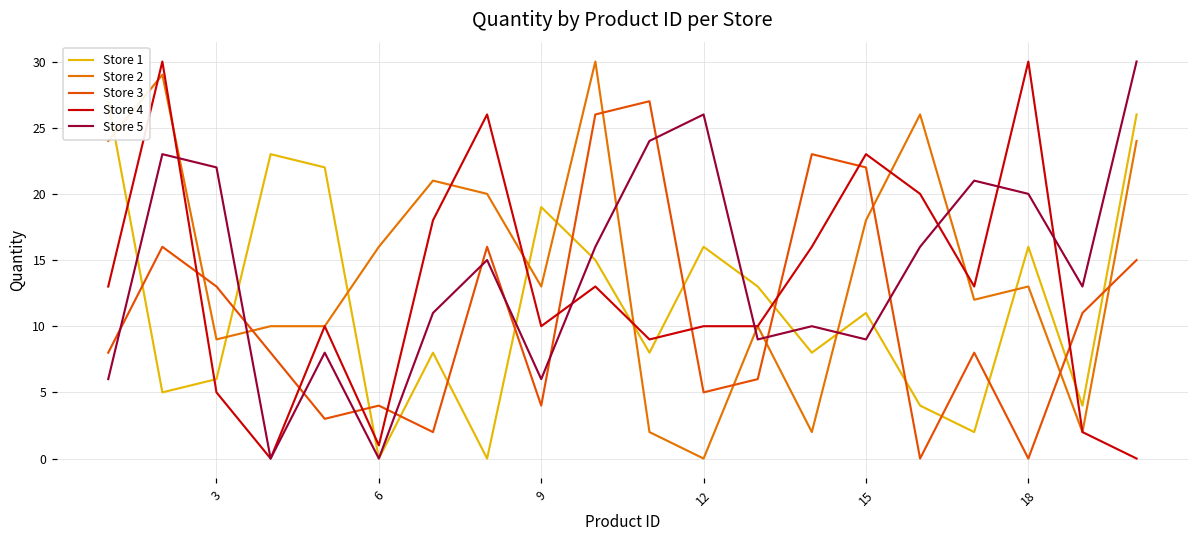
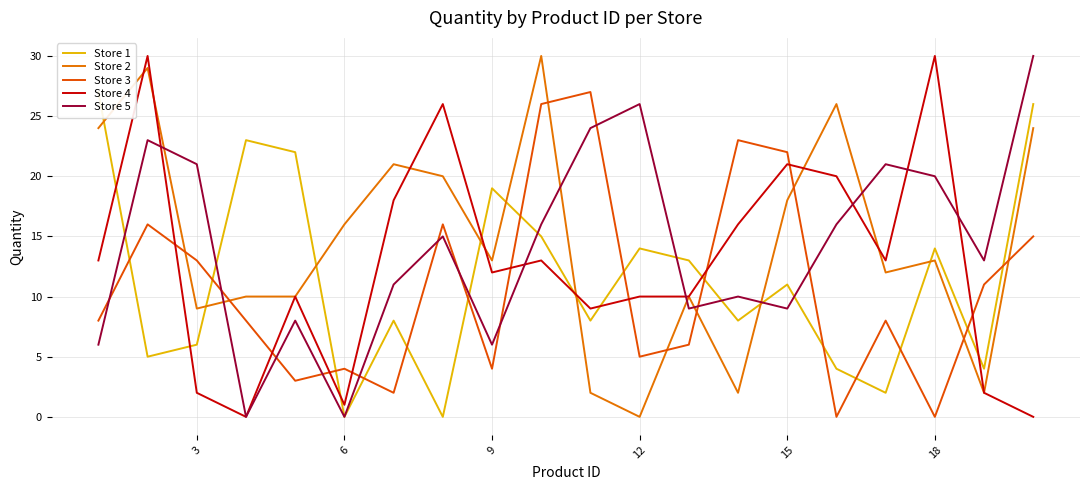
  {
    "Store 1": {
      "3": 6,
      "9": 19,
-     "12": 16,
+     "12": 14,
      "15": 11,
-     "18": 16
+     "18": 14
    },
    "Store 4": {
-     "3": 5,
+     "3": 2,
      "6": 1,
-     "9": 10,
+     "9": 12,
      "12": 10,
-     "15": 23,
+     "15": 21,
      "18": 30
    },
    "Store 5": {
-     "3": 22,
+     "3": 21,
      "9": 6,
      "12": 26,
      "15": 9,
      "18": 20
    }
  }
